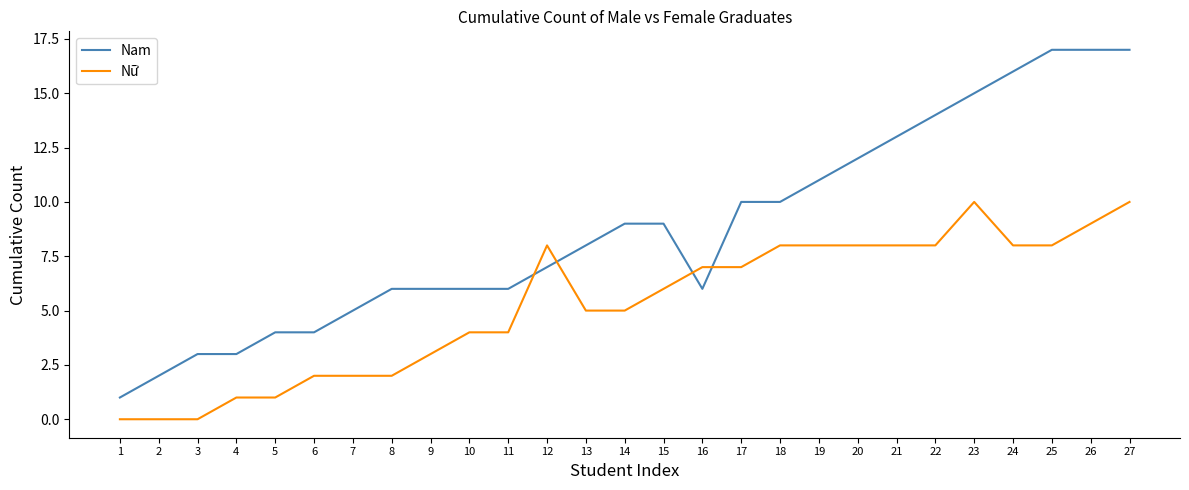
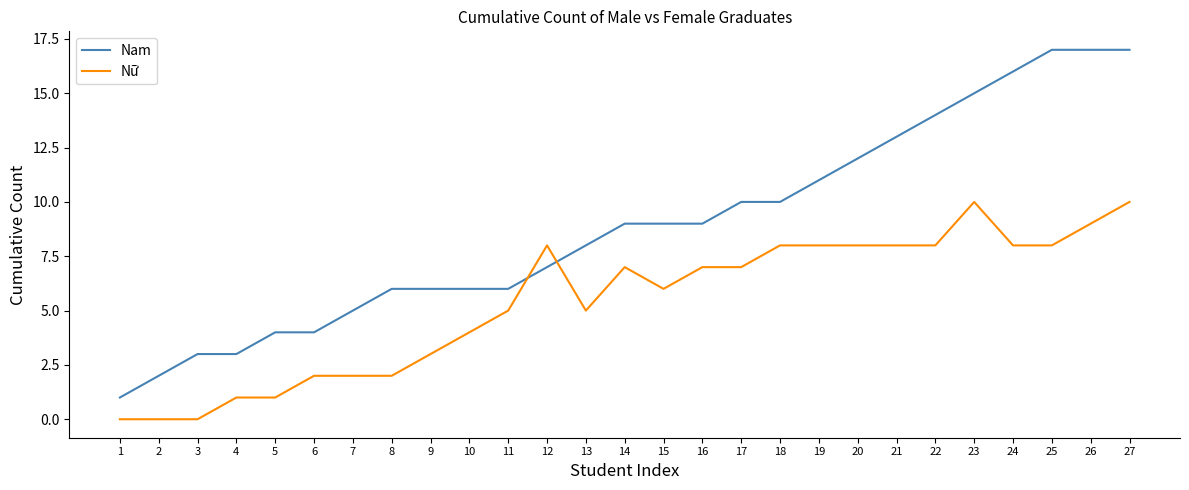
  {
    "Nam": {
      "1": 1,
      "2": 2,
      "3": 3,
      "4": 3,
      "5": 4,
      "6": 4,
      "7": 5,
      "8": 6,
      "9": 6,
      "10": 6,
      "11": 6,
      "12": 7,
      "13": 8,
      "14": 9,
      "15": 9,
-     "16": 6,
+     "16": 9,
      "17": 10,
      "18": 10,
      "19": 11,
      "20": 12,
      "21": 13,
      "22": 14,
      "23": 15,
      "24": 16,
      "25": 17,
      "26": 17,
      "27": 17
    },
    "Nữ": {
      "1": 0,
      "2": 0,
      "3": 0,
      "4": 1,
      "5": 1,
      "6": 2,
      "7": 2,
      "8": 2,
      "9": 3,
      "10": 4,
-     "11": 4,
+     "11": 5,
      "12": 8,
      "13": 5,
-     "14": 5,
+     "14": 7,
      "15": 6,
      "16": 7,
      "17": 7,
      "18": 8,
      "19": 8,
      "20": 8,
      "21": 8,
      "22": 8,
      "23": 10,
      "24": 8,
      "25": 8,
      "26": 9,
      "27": 10
    }
  }
